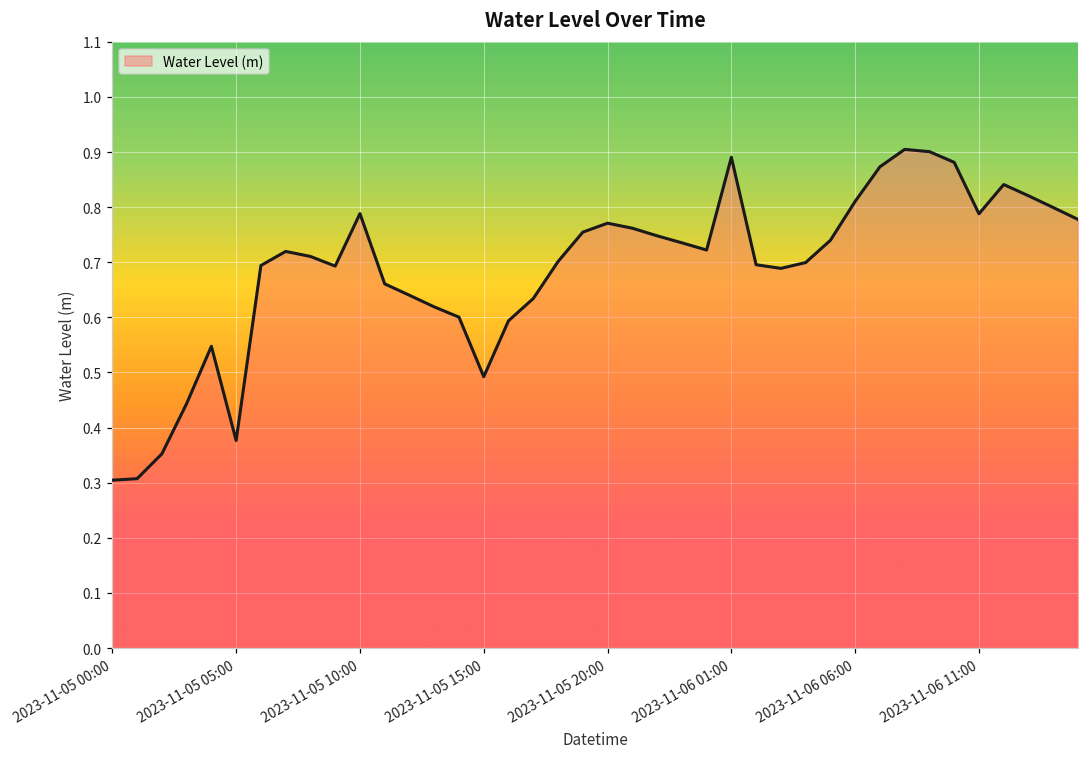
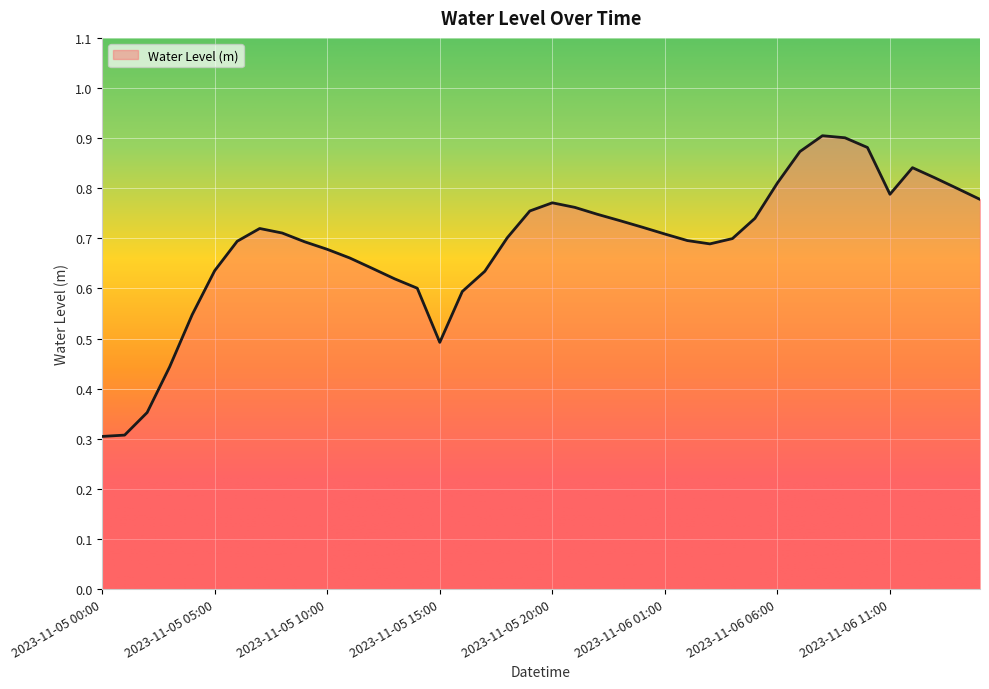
  {
    "2023-11-05 00:00": 0.30,
-   "2023-11-05 05:00": 0.38,
-   "2023-11-05 10:00": 0.79,
+   "2023-11-05 05:00": 0.64,
+   "2023-11-05 10:00": 0.68,
    "2023-11-05 15:00": 0.49,
    "2023-11-05 20:00": 0.77,
-   "2023-11-06 01:00": 0.89,
+   "2023-11-06 01:00": 0.71,
    "2023-11-06 06:00": 0.81,
    "2023-11-06 11:00": 0.79
  }
